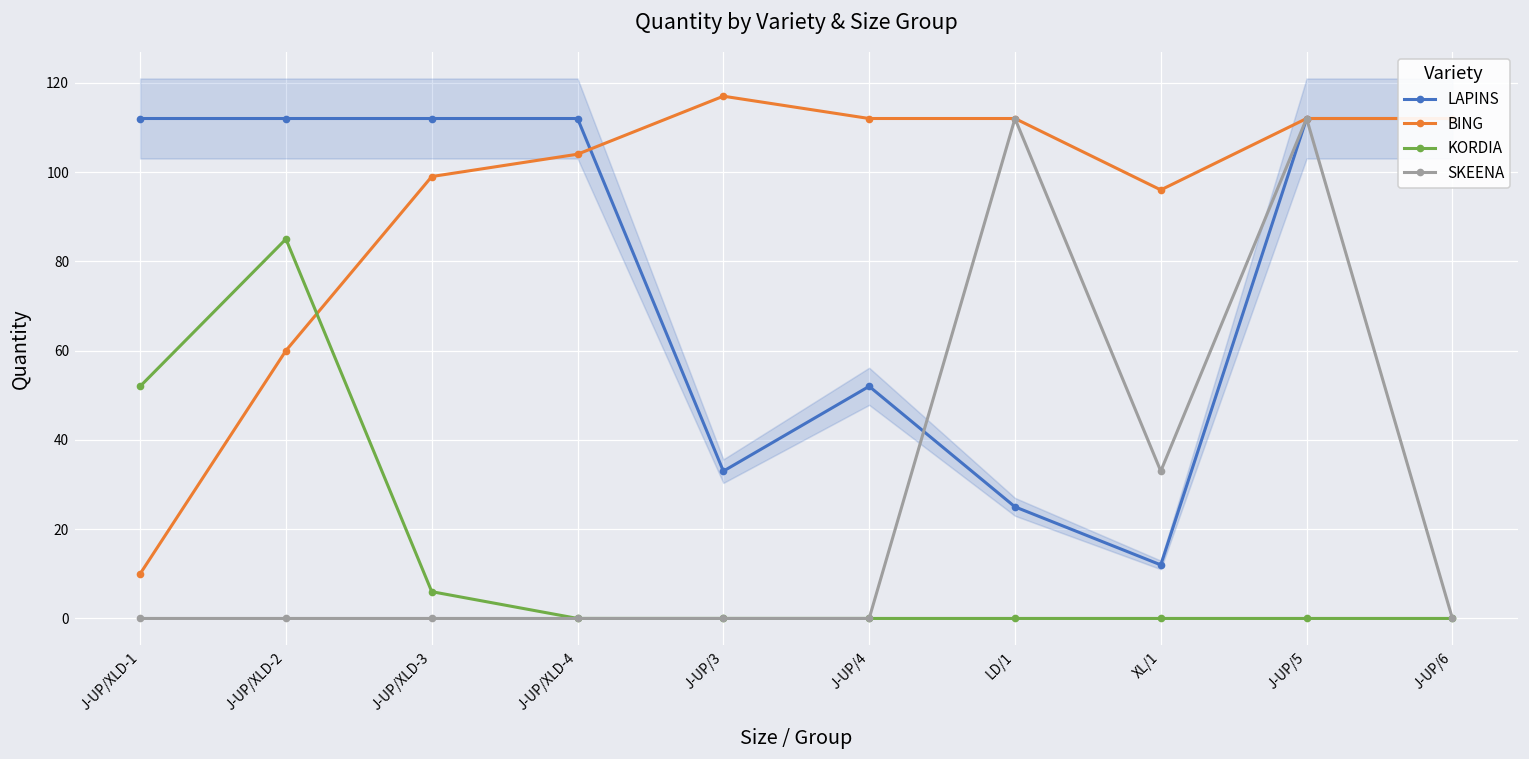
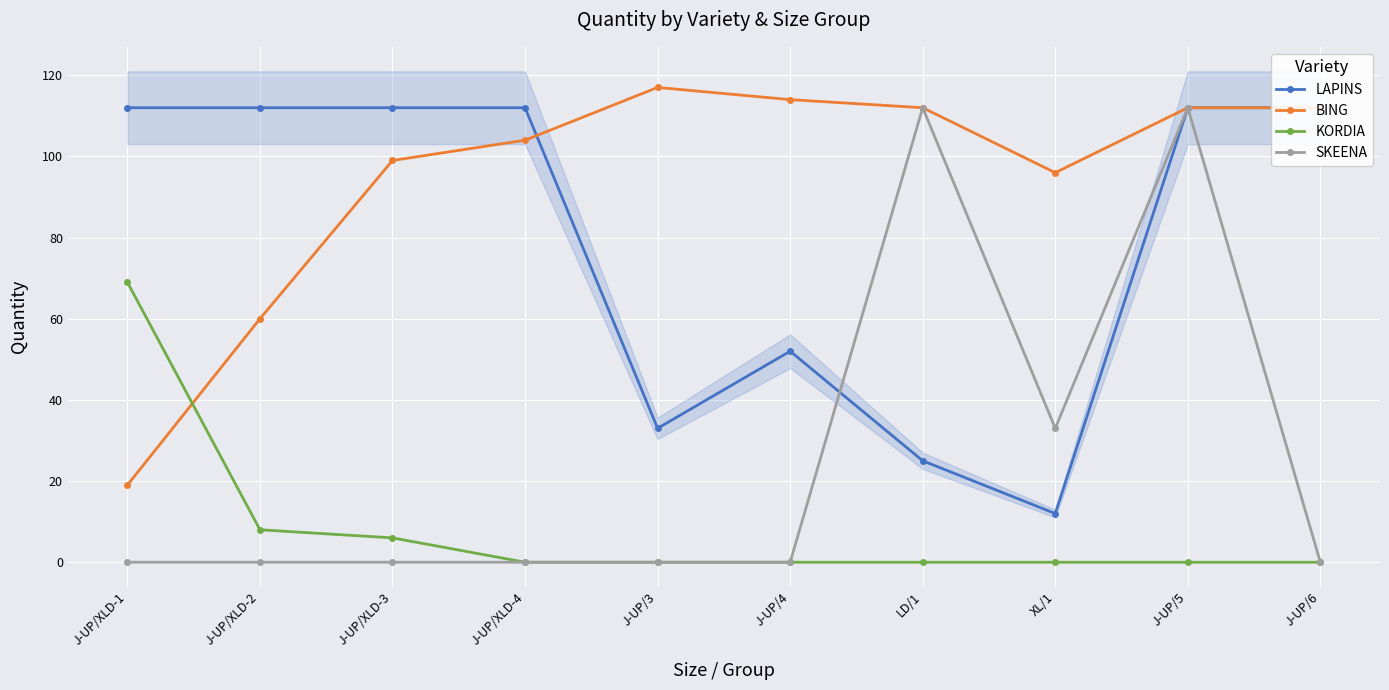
  {
    "BING": {
-     "J-UP/XLD-1": 10,
+     "J-UP/XLD-1": 19,
      "J-UP/XLD-2": 60,
      "J-UP/XLD-3": 99,
      "J-UP/XLD-4": 104,
      "J-UP/3": 117,
-     "J-UP/4": 112,
+     "J-UP/4": 114,
      "XL/1": 96
    },
    "KORDIA": {
-     "J-UP/XLD-1": 52,
-     "J-UP/XLD-2": 85,
+     "J-UP/XLD-1": 69,
+     "J-UP/XLD-2": 8,
      "J-UP/XLD-3": 6,
      "LD/1": 0,
      "XL/1": 0,
      "J-UP/5": 0
    },
    "SKEENA": {
      "J-UP/XLD-1": 0,
      "J-UP/XLD-2": 0,
      "J-UP/XLD-3": 0,
      "XL/1": 33
    }
  }
